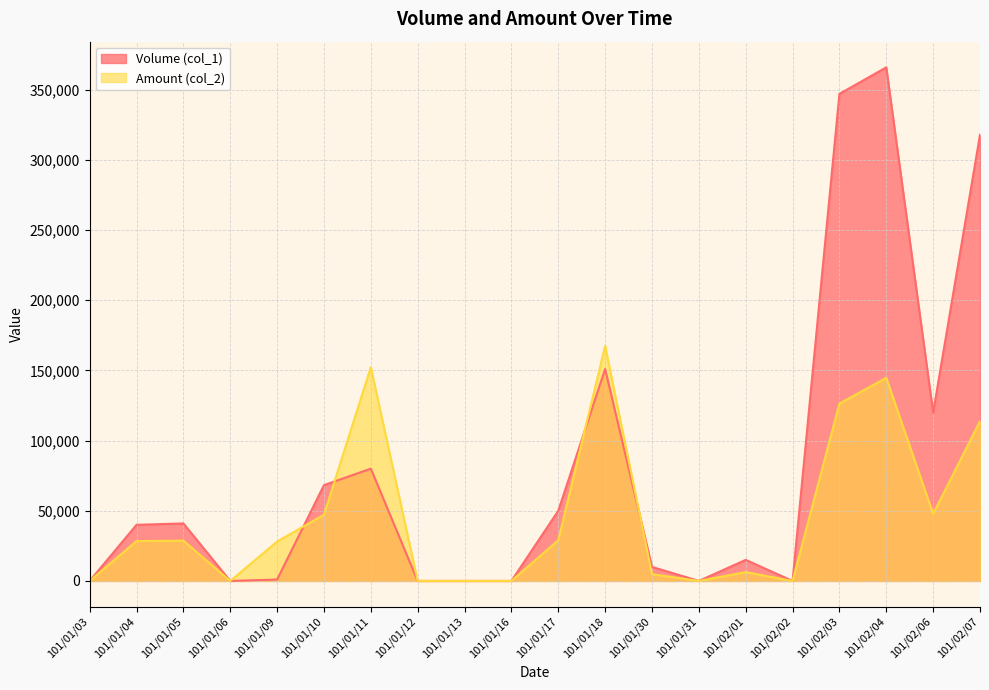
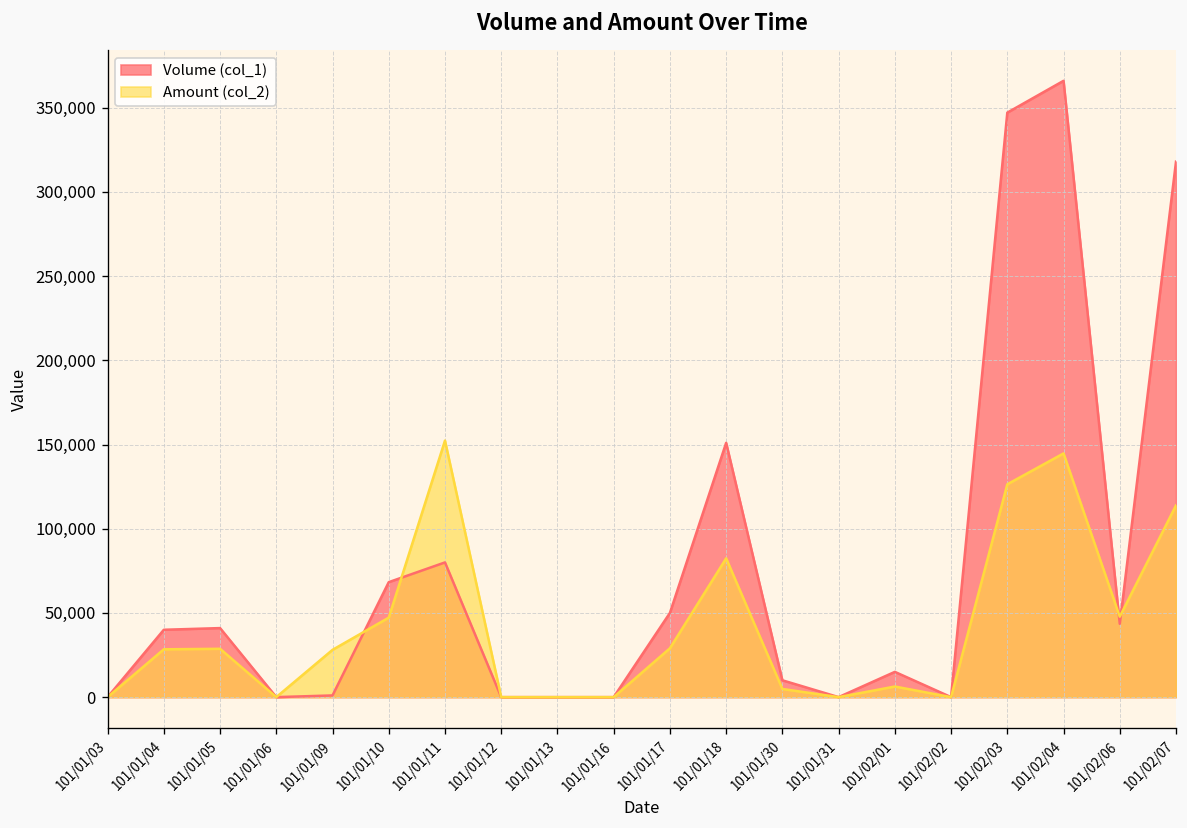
  {
    "Volume (col_1)": {
      "101/01/04": "40,000",
      "101/01/05": "41,000",
      "101/01/09": "1,000",
      "101/01/10": "68,000",
      "101/01/11": "80,000",
      "101/01/17": "50,000",
      "101/01/18": "151,000",
      "101/01/30": "10,000",
      "101/02/01": "15,000",
      "101/02/03": "347,000",
      "101/02/04": "366,000",
-     "101/02/06": "120,000",
+     "101/02/06": "44,000",
      "101/02/07": "318,000"
    },
    "Amount (col_2)": {
      "101/01/04": "28,000",
      "101/01/05": "29,000",
      "101/01/09": "28,000",
      "101/01/10": "47,000",
      "101/01/11": "152,000",
      "101/01/17": "29,000",
-     "101/01/18": "168,000",
+     "101/01/18": "82,000",
      "101/01/30": "5,000",
      "101/02/01": "6,000",
      "101/02/03": "126,000",
      "101/02/04": "145,000",
      "101/02/06": "48,000",
      "101/02/07": "114,000"
    }
  }
